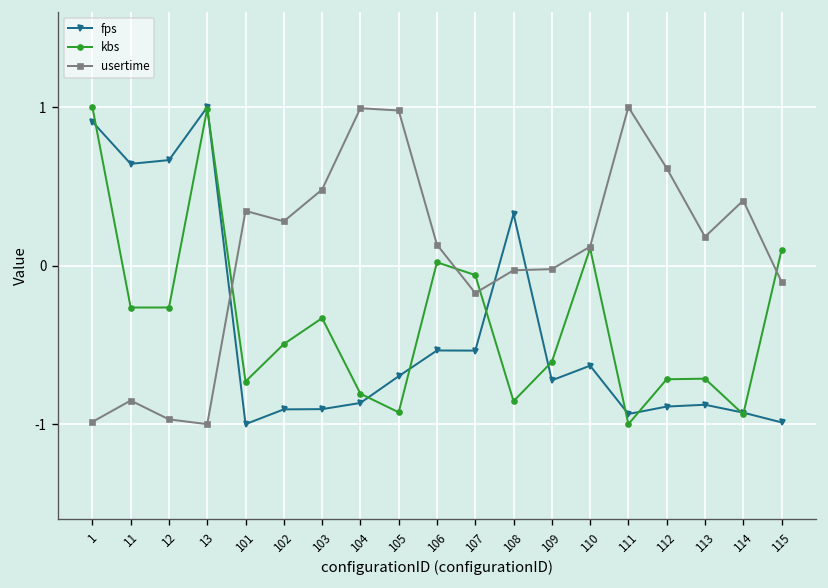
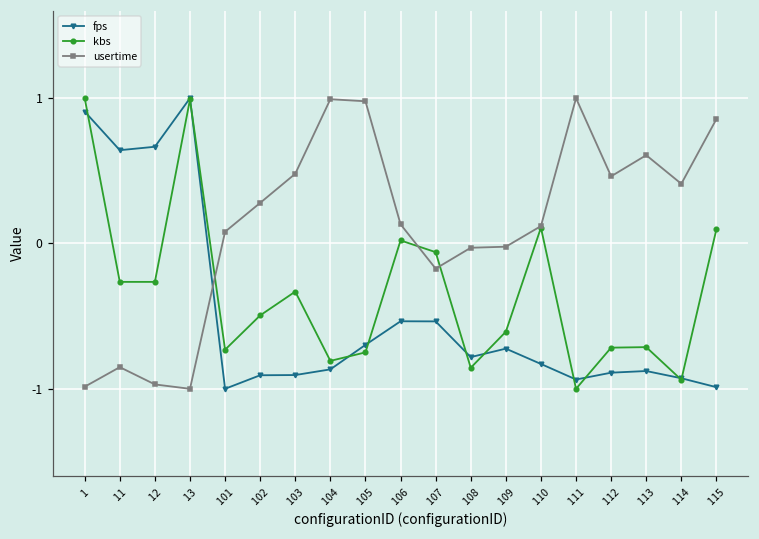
  {
    "fps": {
      "1": 0.91,
      "11": 0.64,
      "12": 0.67,
      "101": -1.00,
      "102": -0.91,
      "103": -0.91,
      "104": -0.87,
      "105": -0.70,
      "106": -0.54,
      "107": -0.54,
-     "108": 0.33,
+     "108": -0.78,
      "109": -0.72,
-     "110": -0.63,
+     "110": -0.83,
      "111": -0.94,
      "112": -0.89,
      "113": -0.88,
      "115": -0.99
    },
    "kbs": {
      "1": 1.00,
      "11": -0.26,
      "12": -0.26,
      "101": -0.73,
      "102": -0.49,
      "103": -0.33,
      "104": -0.81,
-     "105": -0.93,
+     "105": -0.75,
      "106": 0.02,
      "107": -0.06,
      "108": -0.86,
      "109": -0.61,
      "111": -1.00,
      "112": -0.72,
      "113": -0.71,
      "115": 0.10
    },
    "usertime": {
      "1": -0.99,
      "11": -0.85,
      "12": -0.97,
      "13": -1.00,
-     "101": 0.35,
+     "101": 0.08,
      "102": 0.28,
      "103": 0.48,
      "104": 0.99,
      "105": 0.98,
      "106": 0.13,
      "107": -0.17,
      "108": -0.03,
      "109": -0.02,
      "111": 1.00,
-     "112": 0.61,
-     "113": 0.18,
+     "112": 0.46,
+     "113": 0.61,
      "114": 0.41,
-     "115": -0.10
+     "115": 0.86
    }
  }
